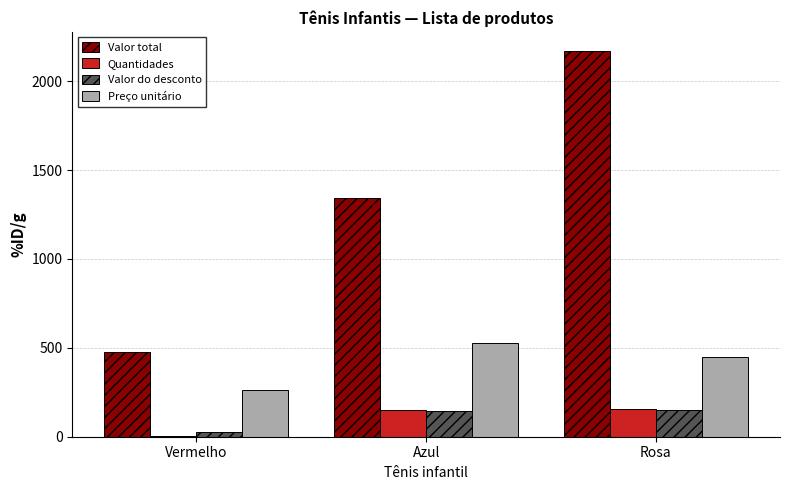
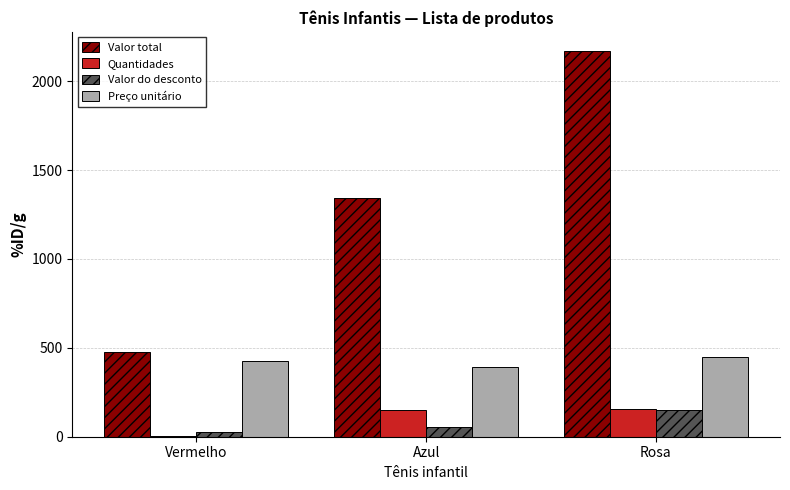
  {
    "Valor total": {
      "Vermelho": 480,
      "Azul": 1340,
      "Rosa": 2170
    },
    "Quantidades": {
      "Azul": 150,
      "Rosa": 150
    },
    "Valor do desconto": {
      "Vermelho": 30,
-     "Azul": 150,
+     "Azul": 50,
      "Rosa": 150
    },
    "Preço unitário": {
-     "Vermelho": 270,
-     "Azul": 530,
+     "Vermelho": 420,
+     "Azul": 390,
      "Rosa": 450
    }
  }
